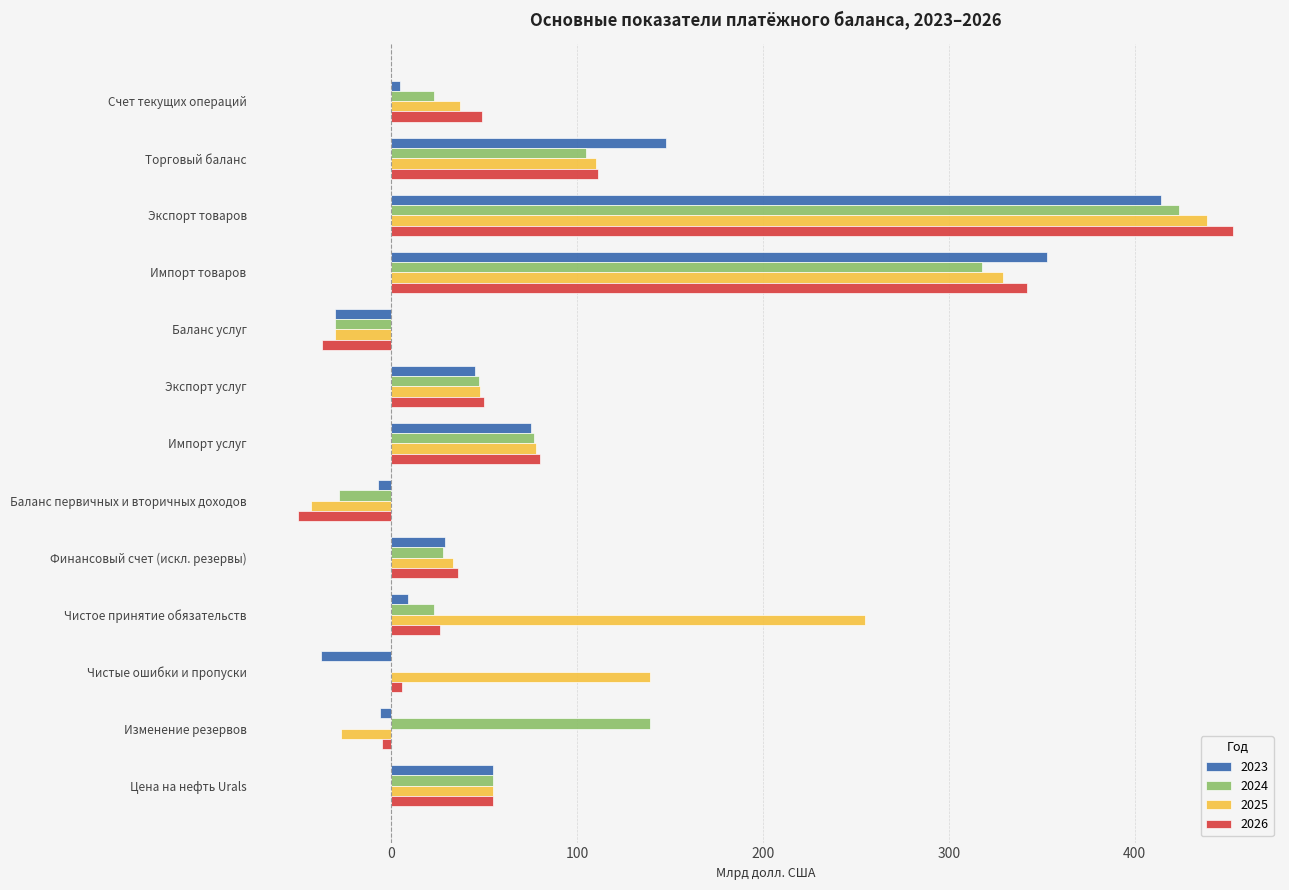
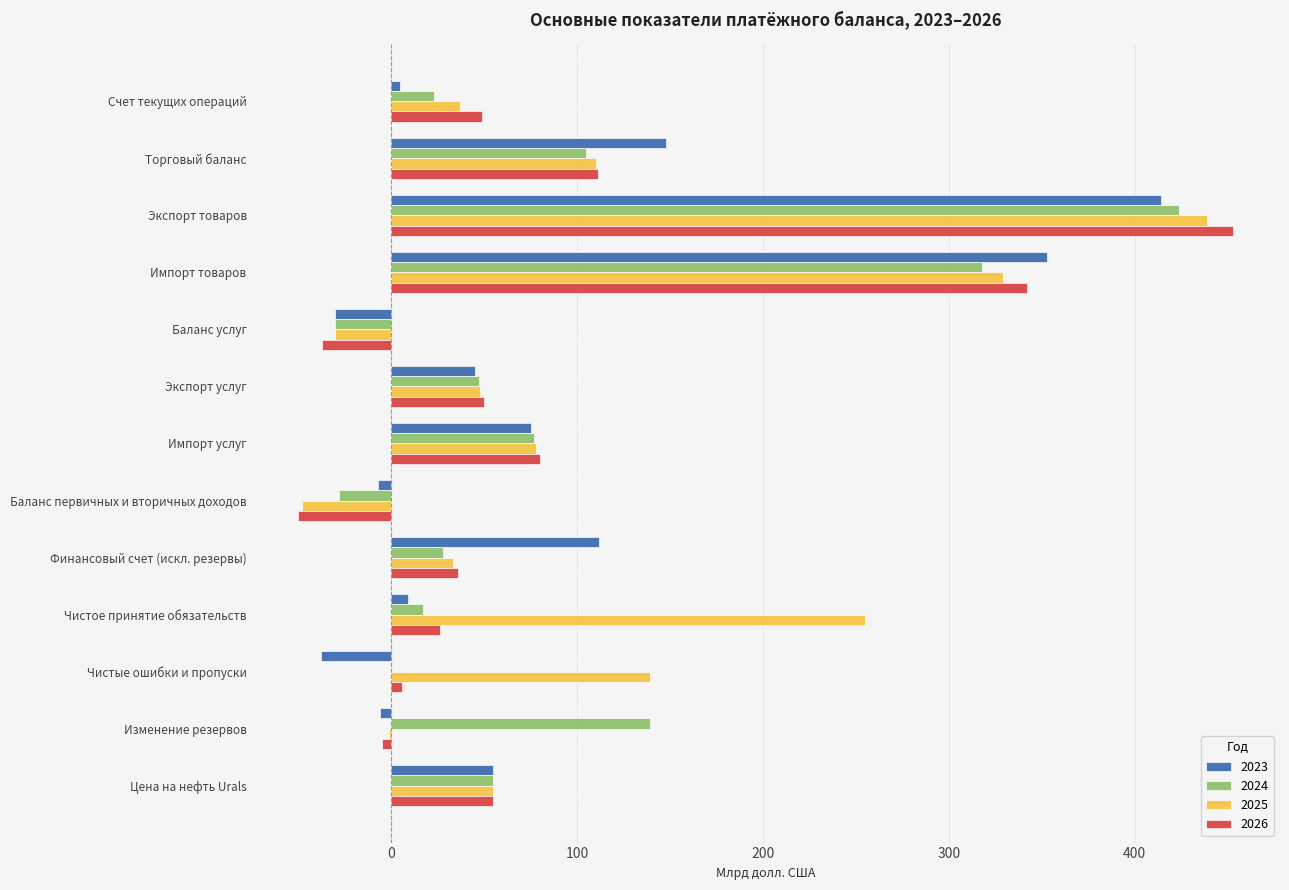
  {
    "2023": {
      "Счет текущих операций": 5,
      "Торговый баланс": 148,
      "Экспорт товаров": 414,
      "Импорт товаров": 353,
      "Баланс услуг": -30,
      "Экспорт услуг": 45,
      "Импорт услуг": 75,
      "Баланс первичных и вторичных доходов": -7,
-     "Финансовый счет (искл. резервы)": 29,
+     "Финансовый счет (искл. резервы)": 112,
      "Чистое принятие обязательств": 9,
      "Чистые ошибки и пропуски": -38,
      "Изменение резервов": -6,
      "Цена на нефть Urals": 55
    },
    "2024": {
      "Счет текущих операций": 23,
      "Торговый баланс": 105,
      "Экспорт товаров": 424,
      "Импорт товаров": 318,
      "Баланс услуг": -30,
      "Экспорт услуг": 47,
      "Импорт услуг": 77,
      "Баланс первичных и вторичных доходов": -28,
      "Финансовый счет (искл. резервы)": 28,
-     "Чистое принятие обязательств": 23,
+     "Чистое принятие обязательств": 17,
      "Чистые ошибки и пропуски": 0,
      "Изменение резервов": 139,
      "Цена на нефть Urals": 55
    },
    "2025": {
      "Счет текущих операций": 37,
      "Торговый баланс": 110,
      "Экспорт товаров": 439,
      "Импорт товаров": 329,
      "Баланс услуг": -30,
      "Экспорт услуг": 48,
      "Импорт услуг": 78,
-     "Баланс первичных и вторичных доходов": -43,
+     "Баланс первичных и вторичных доходов": -48,
      "Финансовый счет (искл. резервы)": 33,
      "Чистое принятие обязательств": 255,
      "Чистые ошибки и пропуски": 139,
-     "Изменение резервов": -27,
+     "Изменение резервов": -1,
      "Цена на нефть Urals": 55
    },
    "2026": {
      "Счет текущих операций": 49,
      "Торговый баланс": 111,
      "Экспорт товаров": 453,
      "Импорт товаров": 342,
      "Баланс услуг": -37,
      "Экспорт услуг": 50,
      "Импорт услуг": 80,
      "Баланс первичных и вторичных доходов": -50,
      "Финансовый счет (искл. резервы)": 36,
      "Чистое принятие обязательств": 26,
      "Чистые ошибки и пропуски": 6,
      "Изменение резервов": -5,
      "Цена на нефть Urals": 55
    }
  }
